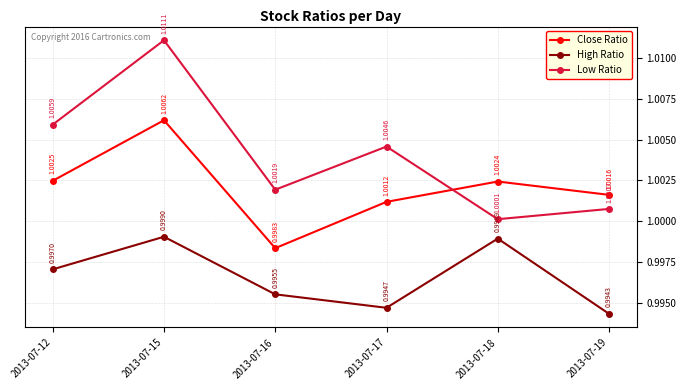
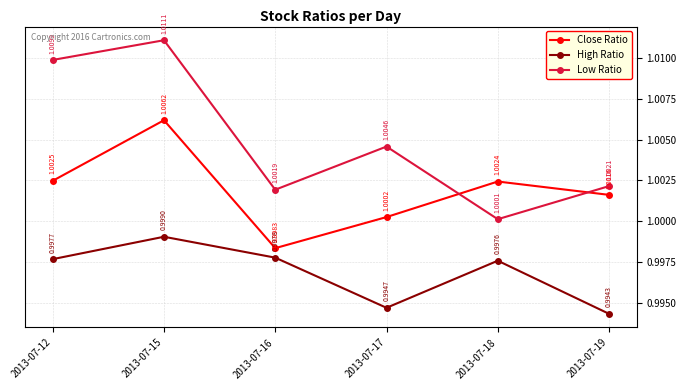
  {
    "Close Ratio": {
      "2013-07-12": 1.0025,
      "2013-07-15": 1.0062,
-     "2013-07-17": 1.0012,
+     "2013-07-17": 1.0002,
      "2013-07-18": 1.0024
    },
    "High Ratio": {
-     "2013-07-12": 0.9970,
+     "2013-07-12": 0.9977,
      "2013-07-15": 0.9990,
-     "2013-07-16": 0.9955,
+     "2013-07-16": 0.9978,
      "2013-07-17": 0.9947,
-     "2013-07-18": 0.9989,
+     "2013-07-18": 0.9976,
      "2013-07-19": 0.9943
    },
    "Low Ratio": {
-     "2013-07-12": 1.0059,
+     "2013-07-12": 1.0099,
      "2013-07-15": 1.0111,
      "2013-07-16": 1.0019,
      "2013-07-17": 1.0046,
      "2013-07-18": 1.0001,
-     "2013-07-19": 1.0007
+     "2013-07-19": 1.0021
    }
  }
